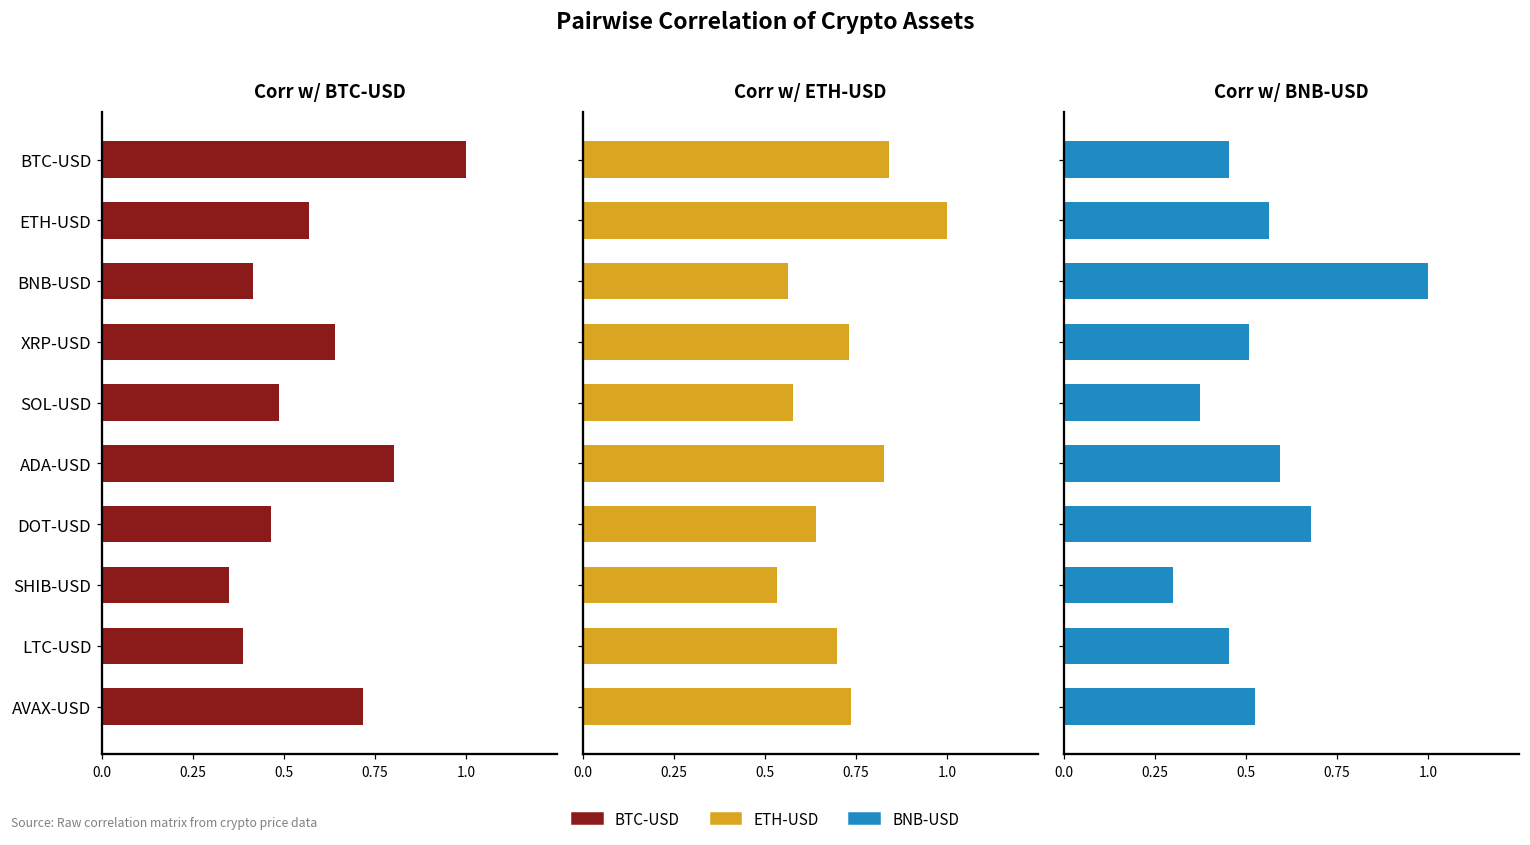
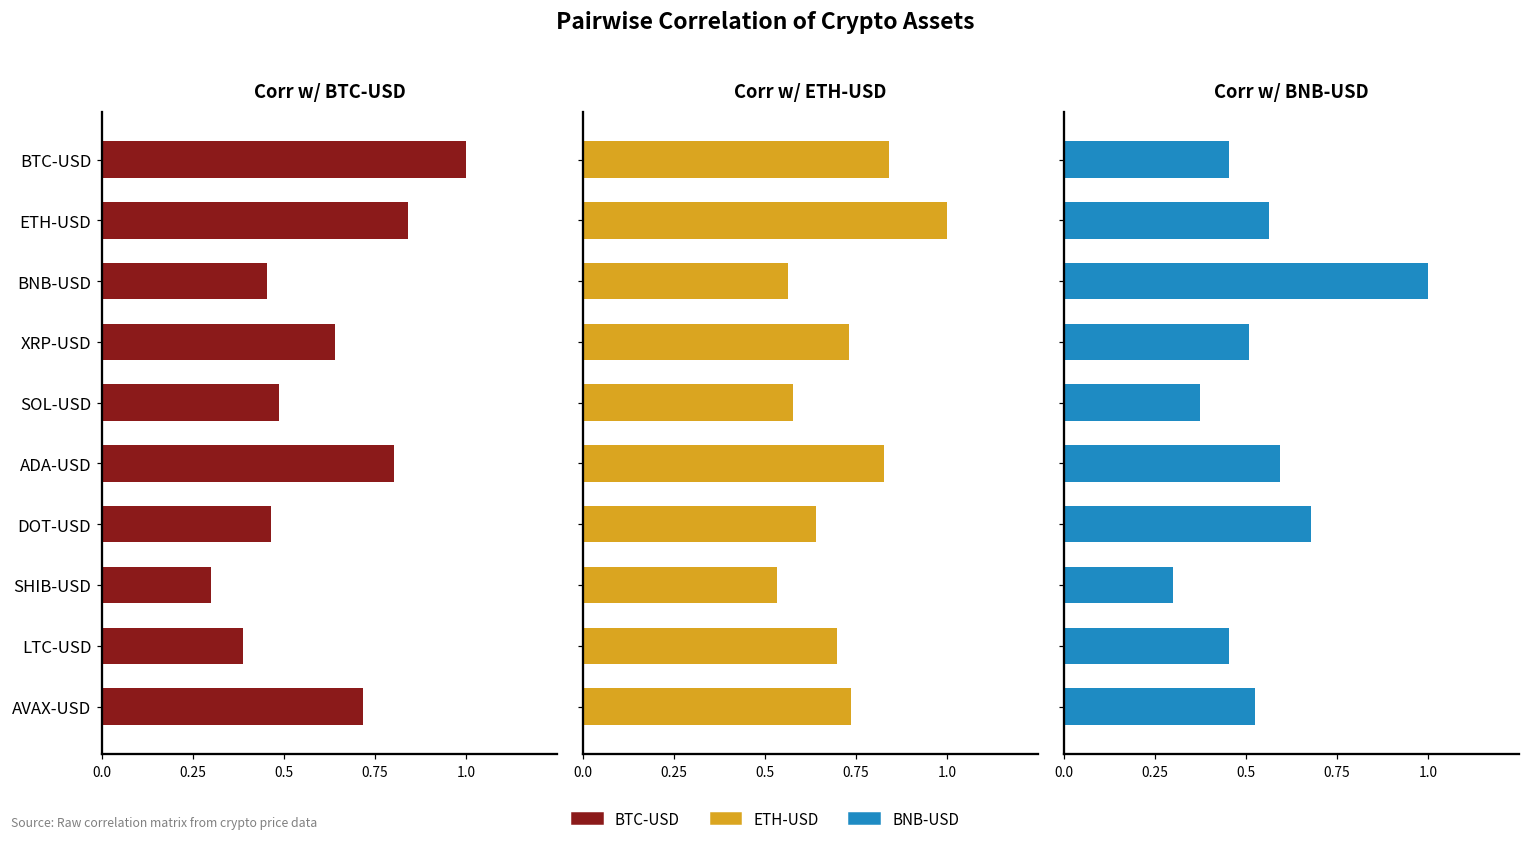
  {
    "Corr w/ BTC-USD": {
      "BTC-USD": 1.00,
-     "ETH-USD": 0.57,
-     "BNB-USD": 0.42,
+     "ETH-USD": 0.84,
+     "BNB-USD": 0.45,
      "XRP-USD": 0.64,
      "SOL-USD": 0.49,
      "ADA-USD": 0.80,
      "DOT-USD": 0.46,
-     "SHIB-USD": 0.35,
+     "SHIB-USD": 0.30,
      "LTC-USD": 0.39,
      "AVAX-USD": 0.72
    }
  }
